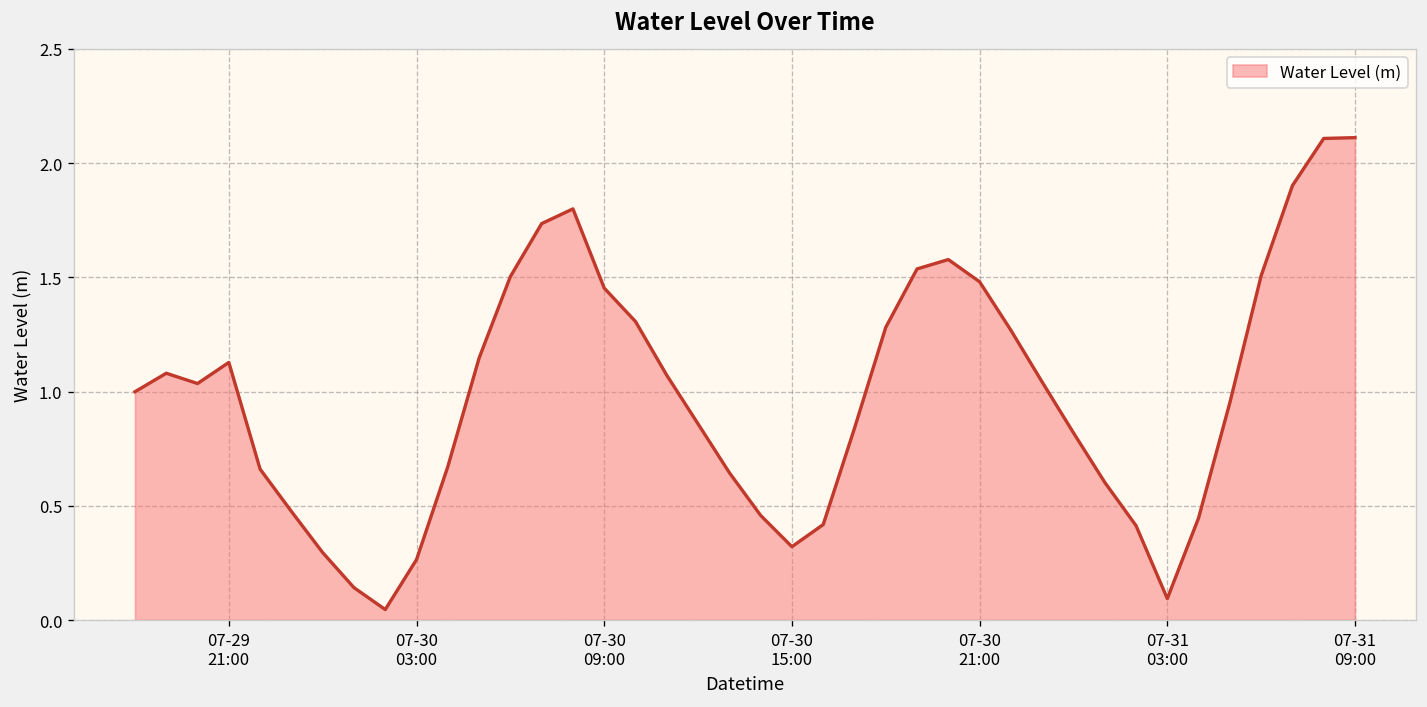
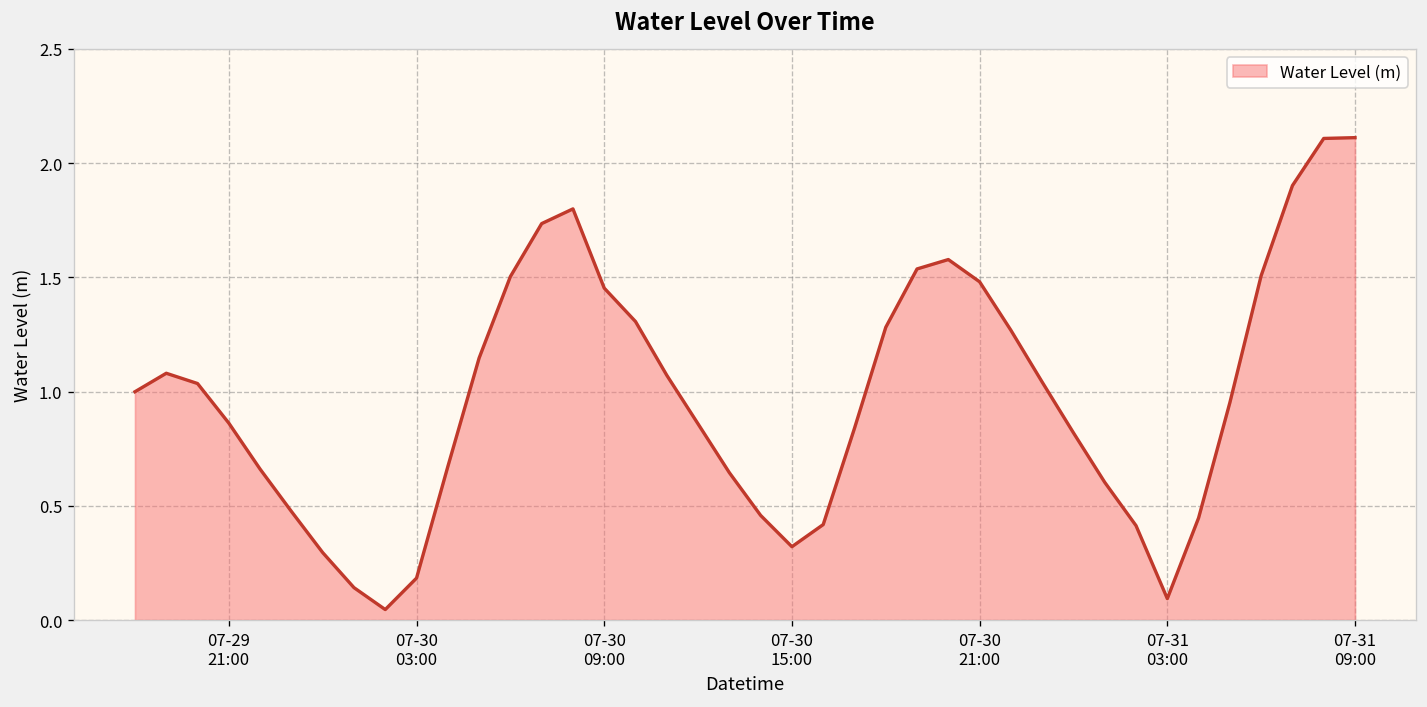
  {
-   "07-29 21:00": 1.13,
-   "07-30 03:00": 0.26,
+   "07-29 21:00": 0.86,
+   "07-30 03:00": 0.18,
    "07-30 09:00": 1.45,
    "07-30 15:00": 0.32,
    "07-30 21:00": 1.48,
    "07-31 03:00": 0.09,
    "07-31 09:00": 2.11
  }
